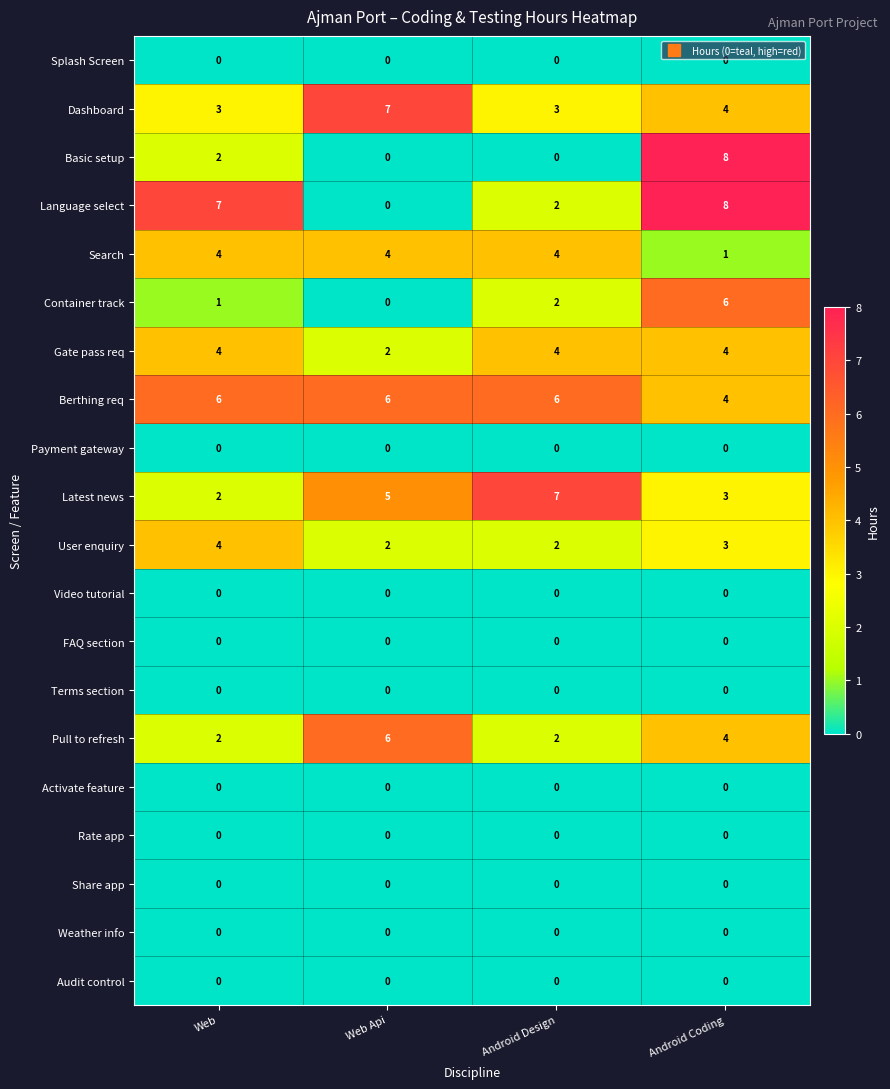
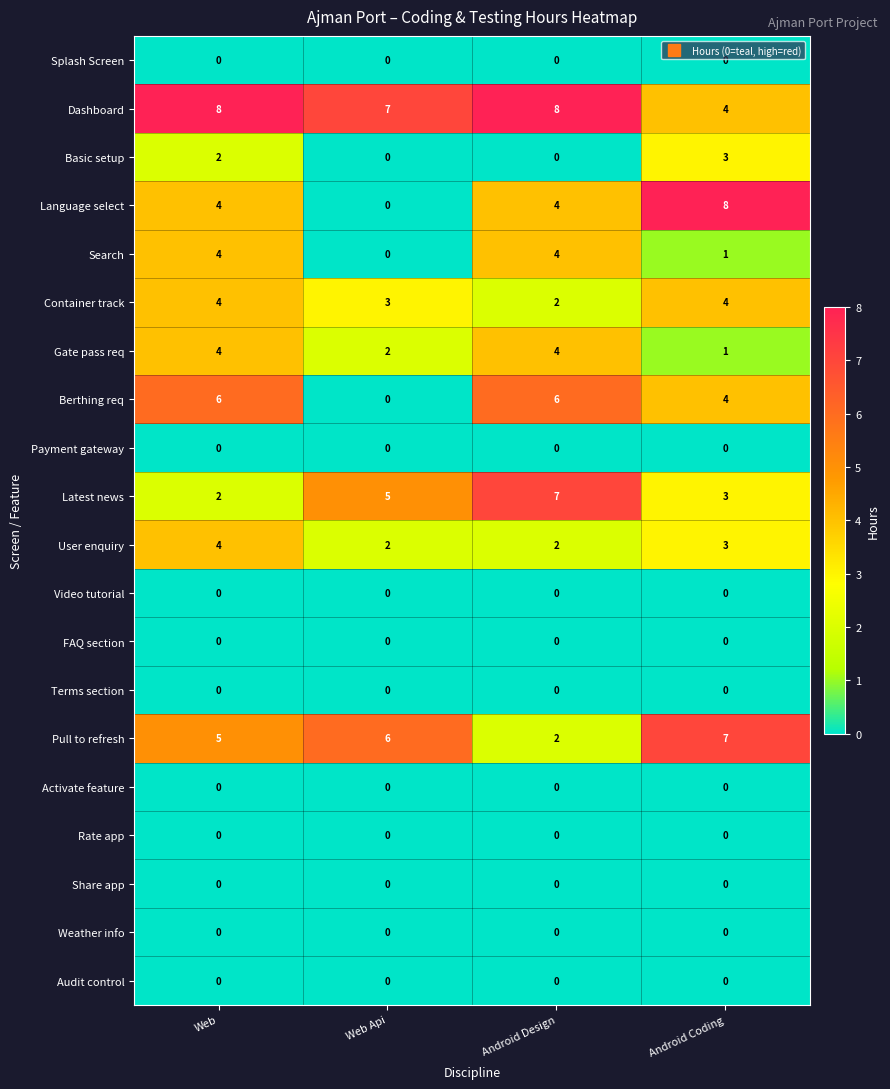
  {
    "Splash Screen": {
      "Web": 0,
      "Web Api": 0,
      "Android Design": 0
    },
    "Dashboard": {
-     "Web": 3,
+     "Web": 8,
      "Web Api": 7,
-     "Android Design": 3,
+     "Android Design": 8,
      "Android Coding": 4
    },
    "Basic setup": {
      "Web": 2,
      "Web Api": 0,
      "Android Design": 0,
-     "Android Coding": 8
+     "Android Coding": 3
    },
    "Language select": {
-     "Web": 7,
+     "Web": 4,
      "Web Api": 0,
-     "Android Design": 2,
+     "Android Design": 4,
      "Android Coding": 8
    },
    "Search": {
      "Web": 4,
-     "Web Api": 4,
+     "Web Api": 0,
      "Android Design": 4,
      "Android Coding": 1
    },
    "Container track": {
-     "Web": 1,
-     "Web Api": 0,
+     "Web": 4,
+     "Web Api": 3,
      "Android Design": 2,
-     "Android Coding": 6
+     "Android Coding": 4
    },
    "Gate pass req": {
      "Web": 4,
      "Web Api": 2,
      "Android Design": 4,
-     "Android Coding": 4
+     "Android Coding": 1
    },
    "Berthing req": {
      "Web": 6,
-     "Web Api": 6,
+     "Web Api": 0,
      "Android Design": 6,
      "Android Coding": 4
    },
    "Payment gateway": {
      "Web": 0,
      "Web Api": 0,
      "Android Design": 0,
      "Android Coding": 0
    },
    "Latest news": {
      "Web": 2,
      "Web Api": 5,
      "Android Design": 7,
      "Android Coding": 3
    },
    "User enquiry": {
      "Web": 4,
      "Web Api": 2,
      "Android Design": 2,
      "Android Coding": 3
    },
    "Video tutorial": {
      "Web": 0,
      "Web Api": 0,
      "Android Design": 0,
      "Android Coding": 0
    },
    "FAQ section": {
      "Web": 0,
      "Web Api": 0,
      "Android Design": 0,
      "Android Coding": 0
    },
    "Terms section": {
      "Web": 0,
      "Web Api": 0,
      "Android Design": 0,
      "Android Coding": 0
    },
    "Pull to refresh": {
-     "Web": 2,
+     "Web": 5,
      "Web Api": 6,
      "Android Design": 2,
-     "Android Coding": 4
+     "Android Coding": 7
    },
    "Activate feature": {
      "Web": 0,
      "Web Api": 0,
      "Android Design": 0,
      "Android Coding": 0
    },
    "Rate app": {
      "Web": 0,
      "Web Api": 0,
      "Android Design": 0,
      "Android Coding": 0
    },
    "Share app": {
      "Web": 0,
      "Web Api": 0,
      "Android Design": 0,
      "Android Coding": 0
    },
    "Weather info": {
      "Web": 0,
      "Web Api": 0,
      "Android Design": 0,
      "Android Coding": 0
    },
    "Audit control": {
      "Web": 0,
      "Web Api": 0,
      "Android Design": 0,
      "Android Coding": 0
    }
  }
